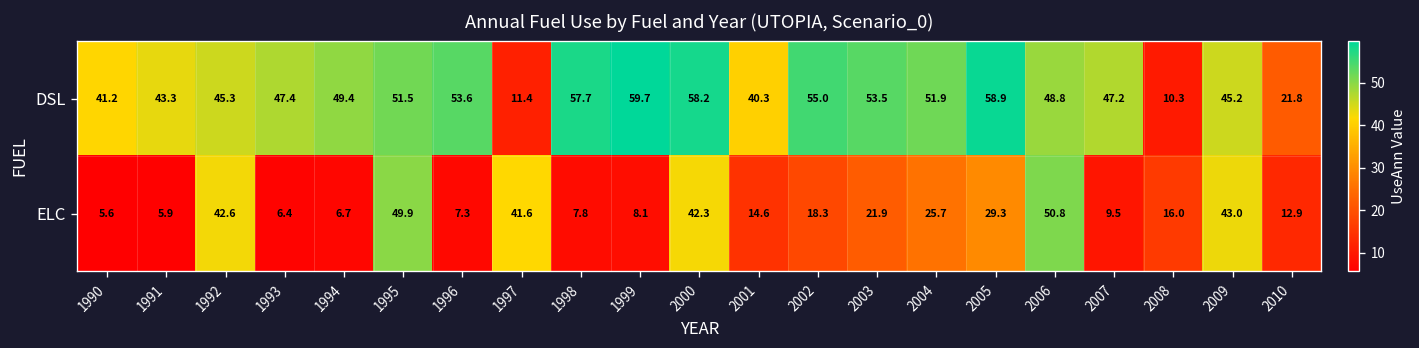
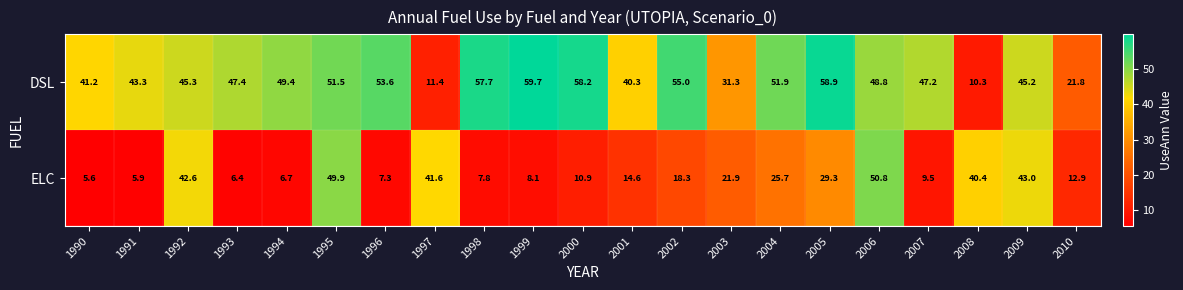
  {
    "DSL": {
      "1990": 41.2,
      "1991": 43.3,
      "1992": 45.3,
      "1993": 47.4,
      "1994": 49.4,
      "1995": 51.5,
      "1996": 53.6,
      "1997": 11.4,
      "1998": 57.7,
      "1999": 59.7,
      "2000": 58.2,
      "2001": 40.3,
      "2002": 55.0,
-     "2003": 53.5,
+     "2003": 31.3,
      "2004": 51.9,
      "2005": 58.9,
      "2006": 48.8,
      "2007": 47.2,
      "2008": 10.3,
      "2009": 45.2,
      "2010": 21.8
    },
    "ELC": {
      "1990": 5.6,
      "1991": 5.9,
      "1992": 42.6,
      "1993": 6.4,
      "1994": 6.7,
      "1995": 49.9,
      "1996": 7.3,
      "1997": 41.6,
      "1998": 7.8,
      "1999": 8.1,
-     "2000": 42.3,
+     "2000": 10.9,
      "2001": 14.6,
      "2002": 18.3,
      "2003": 21.9,
      "2004": 25.7,
      "2005": 29.3,
      "2006": 50.8,
      "2007": 9.5,
-     "2008": 16.0,
+     "2008": 40.4,
      "2009": 43.0,
      "2010": 12.9
    }
  }
